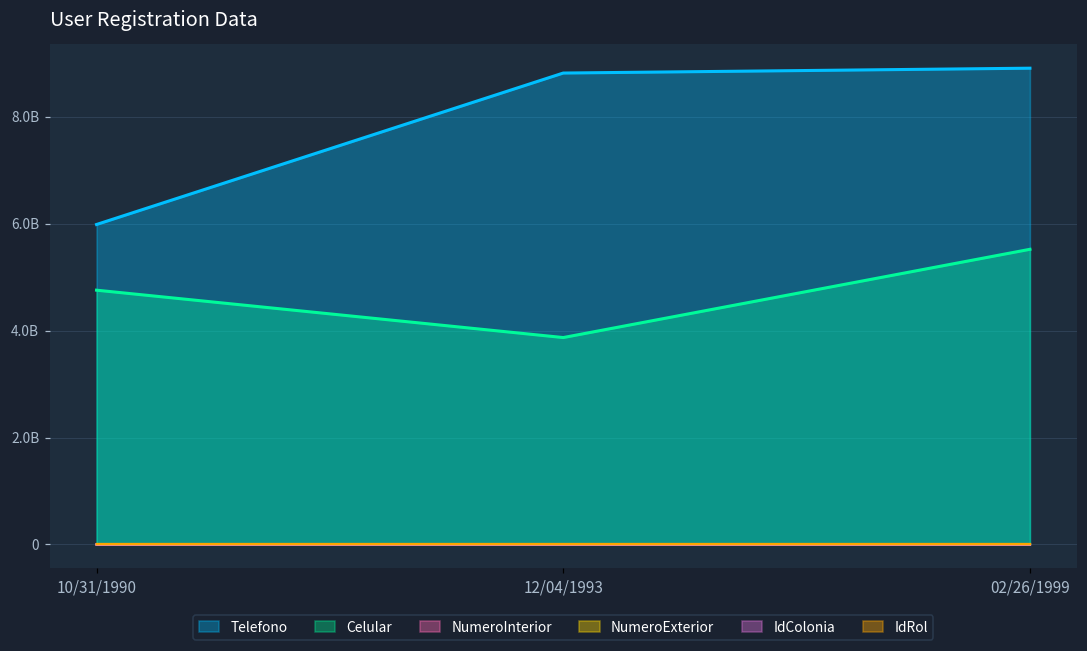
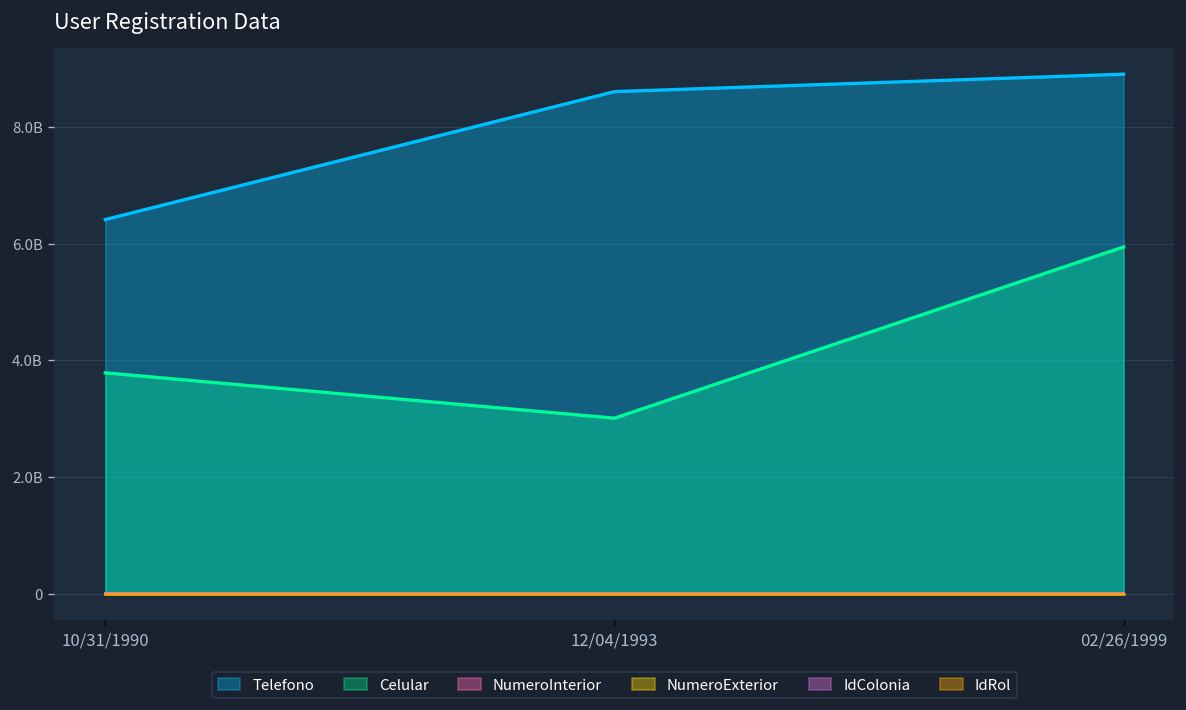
  {
    "Telefono": {
-     "10/31/1990": 6000000000,
-     "12/04/1993": 8800000000,
+     "10/31/1990": 6400000000,
+     "12/04/1993": 8600000000,
      "02/26/1999": 8900000000
    },
    "Celular": {
-     "10/31/1990": 4800000000,
-     "12/04/1993": 3900000000,
-     "02/26/1999": 5500000000
+     "10/31/1990": 3800000000,
+     "12/04/1993": 3000000000,
+     "02/26/1999": 5900000000
    },
    "IdRol": {
      "10/31/1990": 0,
      "12/04/1993": 0,
      "02/26/1999": 0
    }
  }
